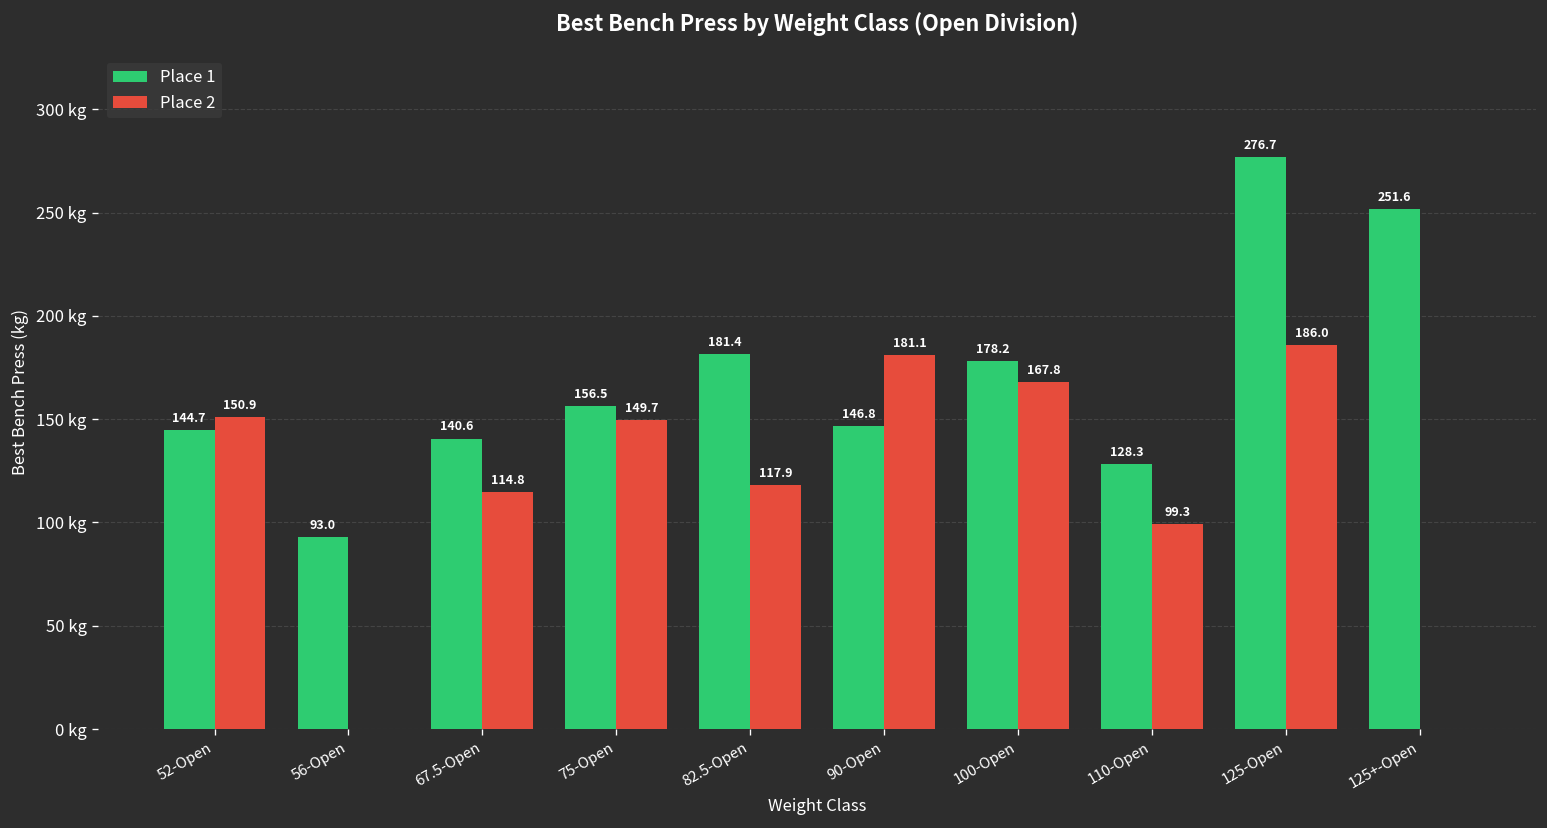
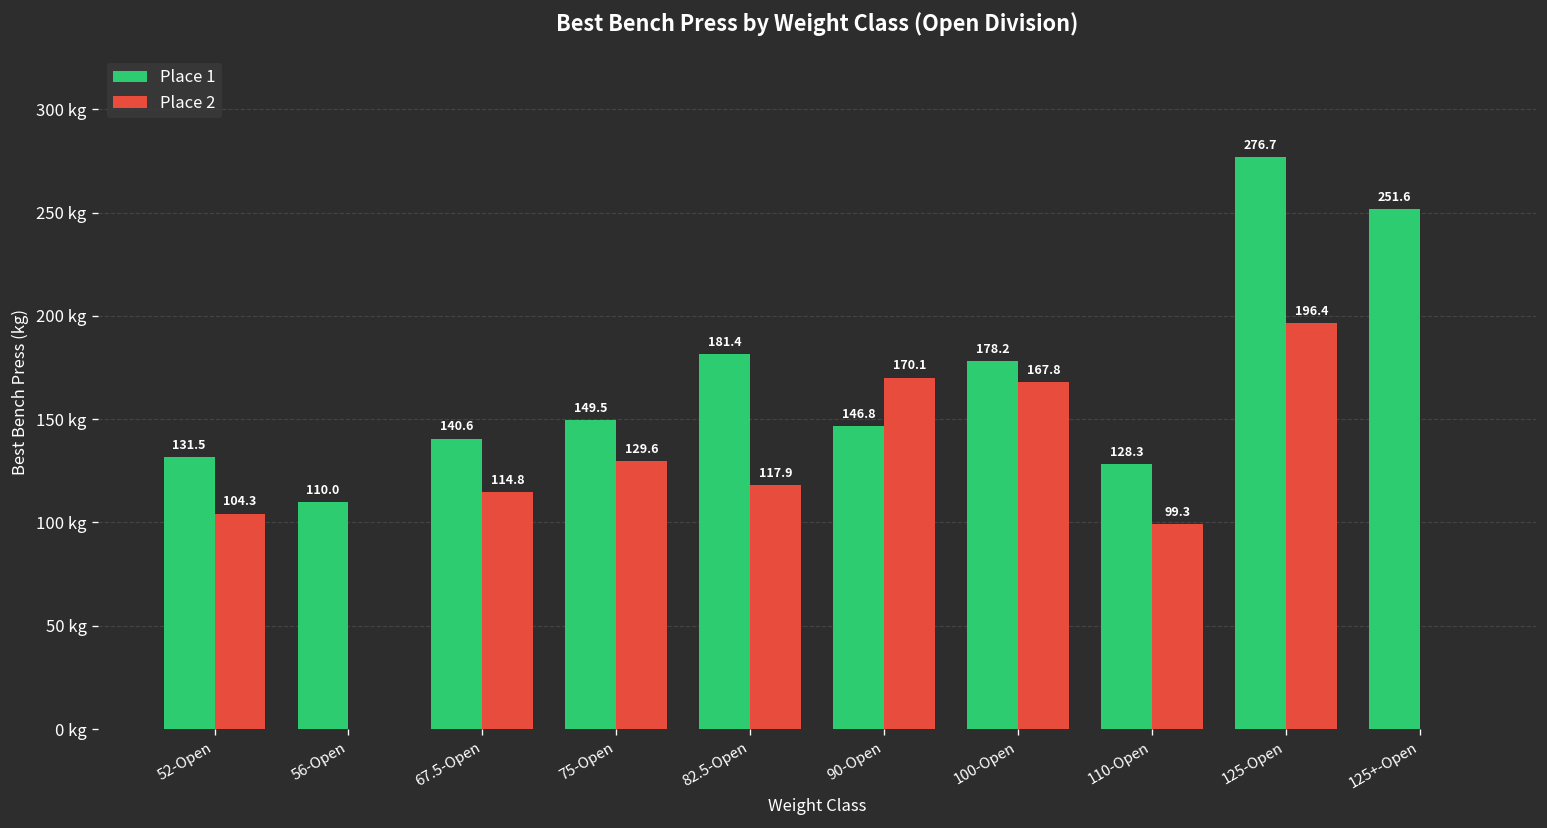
  {
    "Place 1": {
-     "52-Open": 144.7,
-     "56-Open": 93.0,
+     "52-Open": 131.5,
+     "56-Open": 110.0,
      "67.5-Open": 140.6,
-     "75-Open": 156.5,
+     "75-Open": 149.5,
      "82.5-Open": 181.4,
      "90-Open": 146.8,
      "100-Open": 178.2,
      "110-Open": 128.3,
      "125-Open": 276.7,
      "125+-Open": 251.6
    },
    "Place 2": {
-     "52-Open": 150.9,
+     "52-Open": 104.3,
      "67.5-Open": 114.8,
-     "75-Open": 149.7,
+     "75-Open": 129.6,
      "82.5-Open": 117.9,
-     "90-Open": 181.1,
+     "90-Open": 170.1,
      "100-Open": 167.8,
      "110-Open": 99.3,
-     "125-Open": 186.0
+     "125-Open": 196.4
    }
  }
